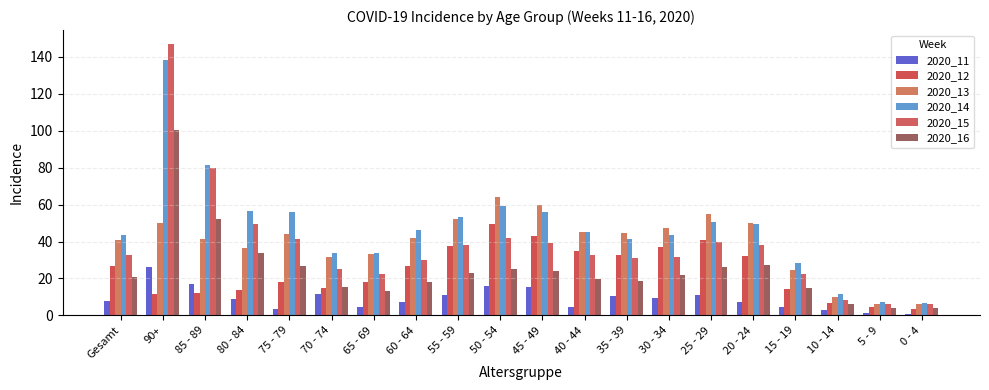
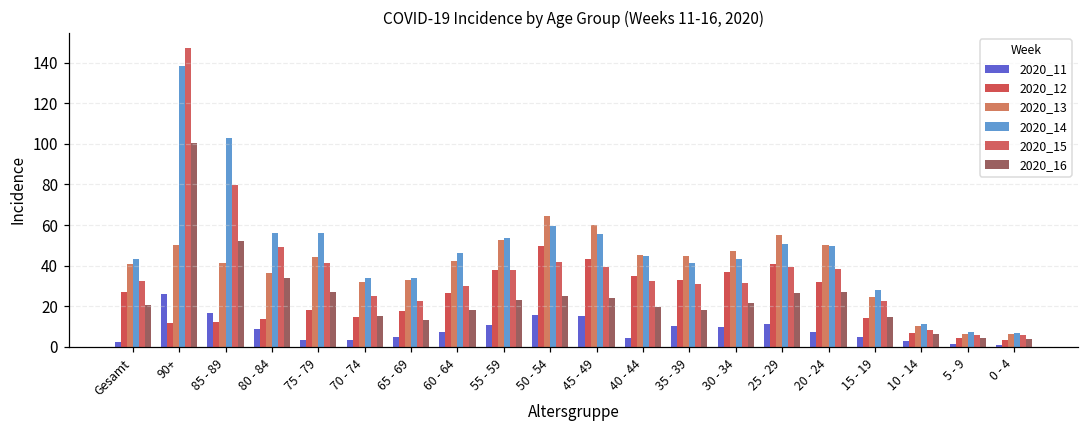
  {
    "2020_11": {
-     "Gesamt": 8,
+     "Gesamt": 2,
      "90+": 26,
      "85 - 89": 17,
      "80 - 84": 9,
      "75 - 79": 4,
-     "70 - 74": 12,
+     "70 - 74": 4,
      "65 - 69": 5,
      "60 - 64": 7,
      "55 - 59": 11,
      "50 - 54": 16,
      "45 - 49": 15,
      "40 - 44": 4,
      "35 - 39": 10,
      "30 - 34": 10,
      "25 - 29": 11,
      "20 - 24": 7,
      "15 - 19": 5,
      "10 - 14": 3,
      "5 - 9": 1
    },
    "2020_14": {
      "Gesamt": 43,
      "90+": 138,
-     "85 - 89": 82,
+     "85 - 89": 103,
      "80 - 84": 56,
      "75 - 79": 56,
      "70 - 74": 34,
      "65 - 69": 34,
      "60 - 64": 46,
      "55 - 59": 54,
      "50 - 54": 59,
      "45 - 49": 56,
      "40 - 44": 45,
      "35 - 39": 41,
      "30 - 34": 44,
      "25 - 29": 51,
      "20 - 24": 49,
      "15 - 19": 28,
      "10 - 14": 11,
      "5 - 9": 7,
      "0 - 4": 7
    },
    "2020_16": {
      "Gesamt": 21,
      "90+": 100,
      "85 - 89": 52,
      "80 - 84": 34,
      "75 - 79": 27,
      "70 - 74": 15,
      "65 - 69": 13,
      "60 - 64": 18,
      "55 - 59": 23,
      "50 - 54": 25,
      "45 - 49": 24,
      "40 - 44": 20,
      "35 - 39": 18,
      "30 - 34": 22,
      "25 - 29": 26,
      "20 - 24": 27,
      "15 - 19": 15,
      "10 - 14": 6,
      "5 - 9": 4,
      "0 - 4": 4
    }
  }
